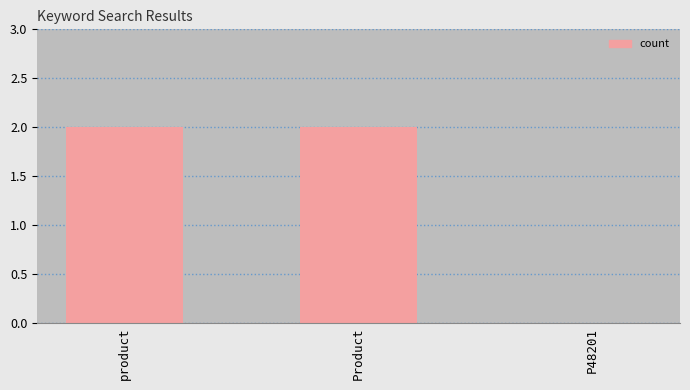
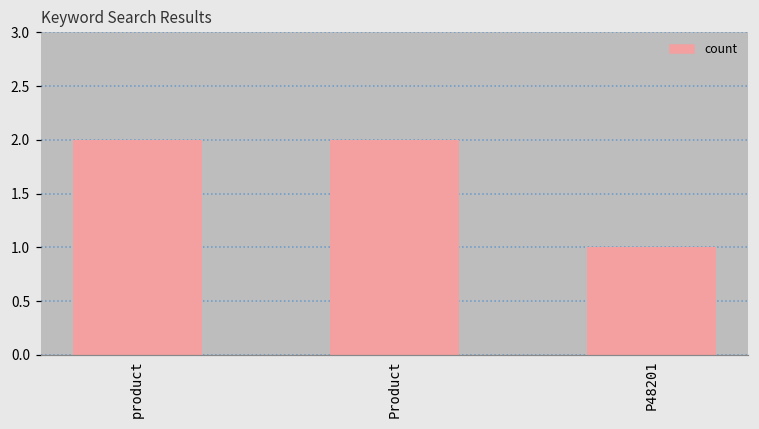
  {
    "product": 2,
    "Product": 2,
-   "P48201": 0
+   "P48201": 1
  }
